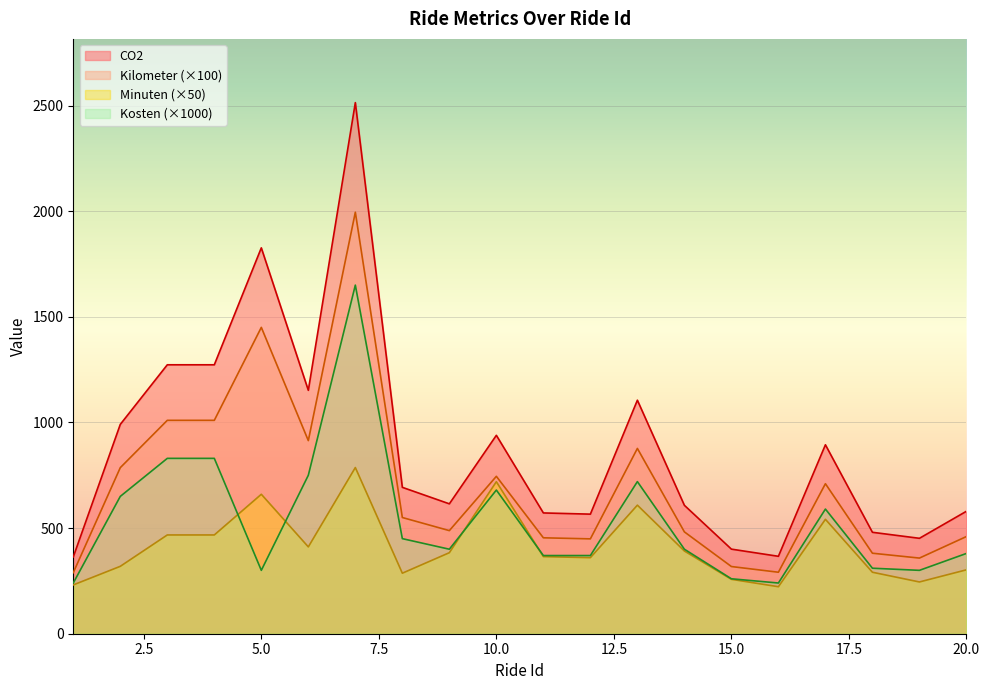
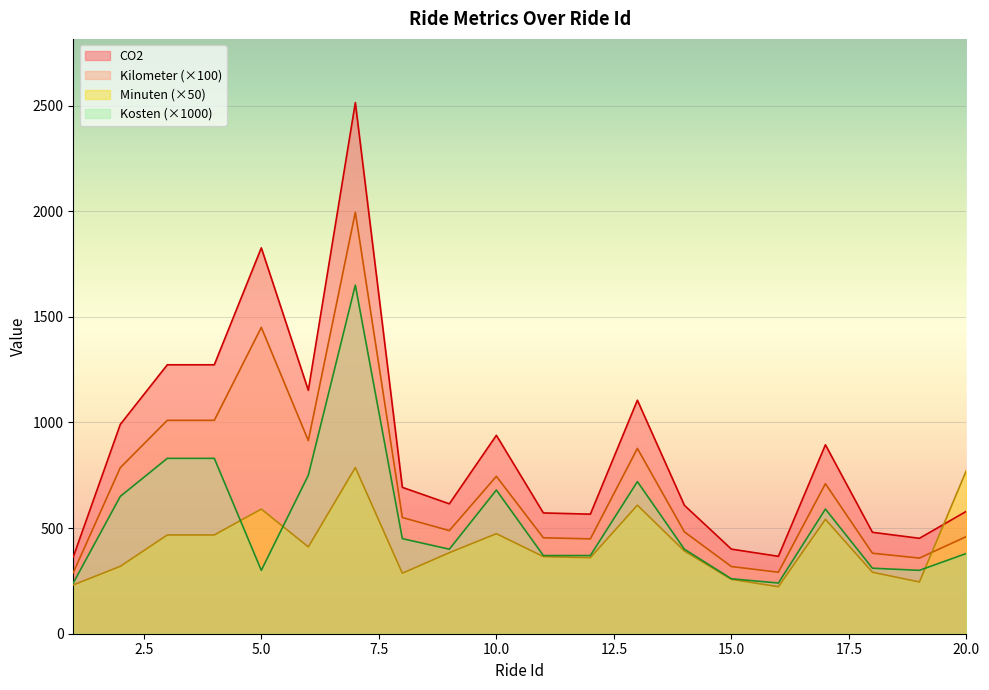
  {
    "Minuten (×50)": {
-     "5.0": 660,
-     "10.0": 720,
-     "20.0": 300
+     "5.0": 590,
+     "10.0": 470,
+     "20.0": 770
    },
    "Kosten (×1000)": {
      "5.0": 300,
      "10.0": 680,
      "20.0": 380
    }
  }
